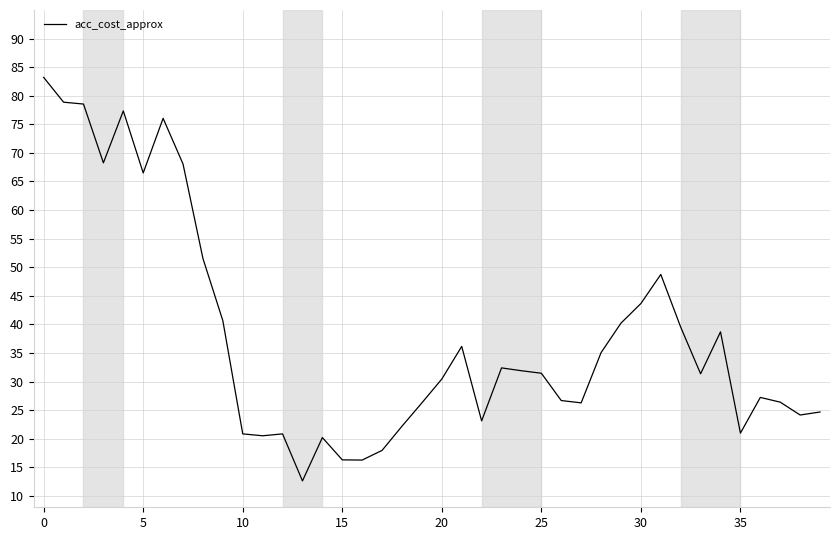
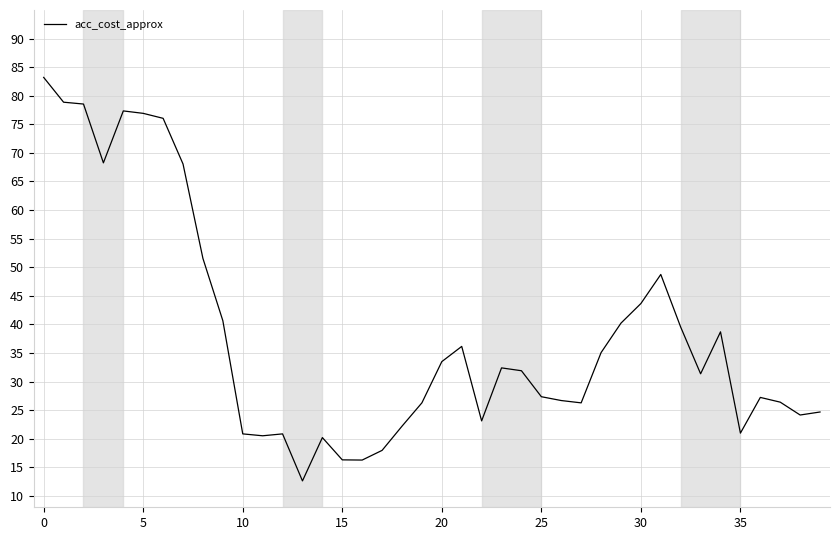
  {
    "0": 83,
-   "5": 66,
+   "5": 77,
    "10": 21,
    "15": 16,
-   "20": 30,
-   "25": 31,
+   "20": 33,
+   "25": 27,
    "30": 44,
    "35": 21
  }
